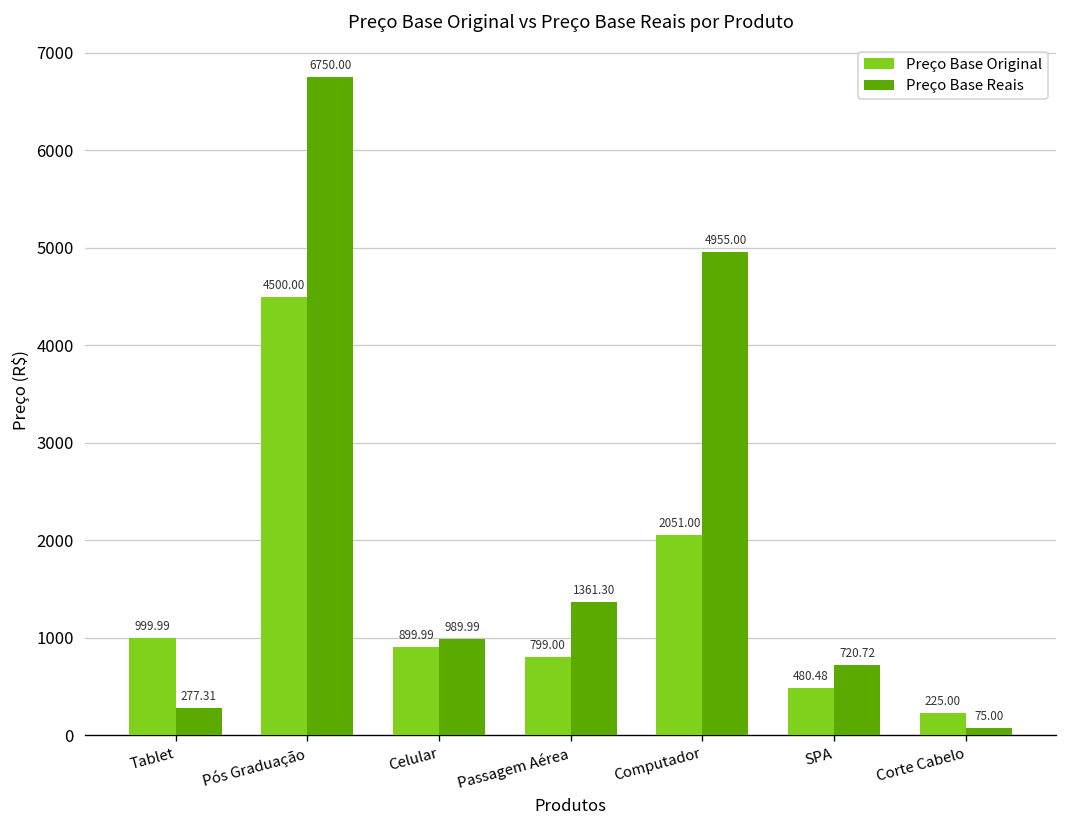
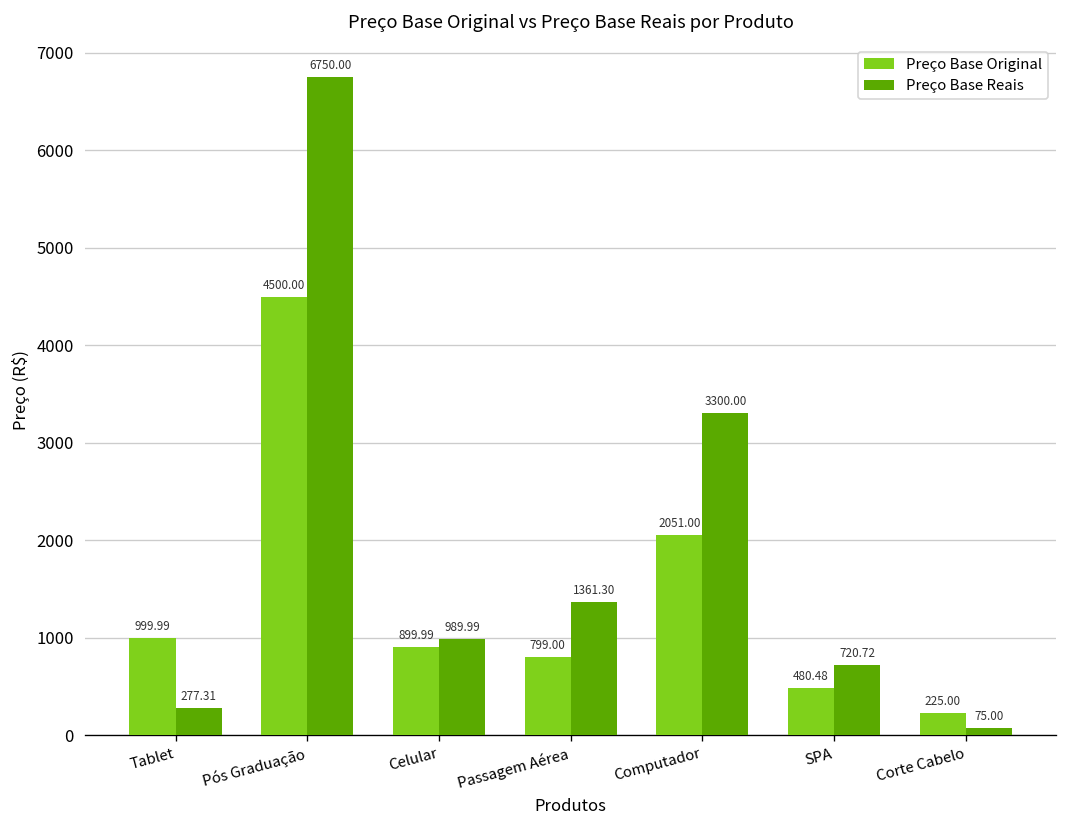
  {
    "Preço Base Original": {
      "Tablet": 999.99,
      "Pós Graduação": 4500.00,
      "Celular": 899.99,
      "Passagem Aérea": 799.00,
      "Computador": 2051.00,
      "SPA": 480.48,
      "Corte Cabelo": 225.00
    },
    "Preço Base Reais": {
      "Tablet": 277.31,
      "Pós Graduação": 6750.00,
      "Celular": 989.99,
      "Passagem Aérea": 1361.30,
-     "Computador": 4955.00,
+     "Computador": 3300.00,
      "SPA": 720.72,
      "Corte Cabelo": 75.00
    }
  }
